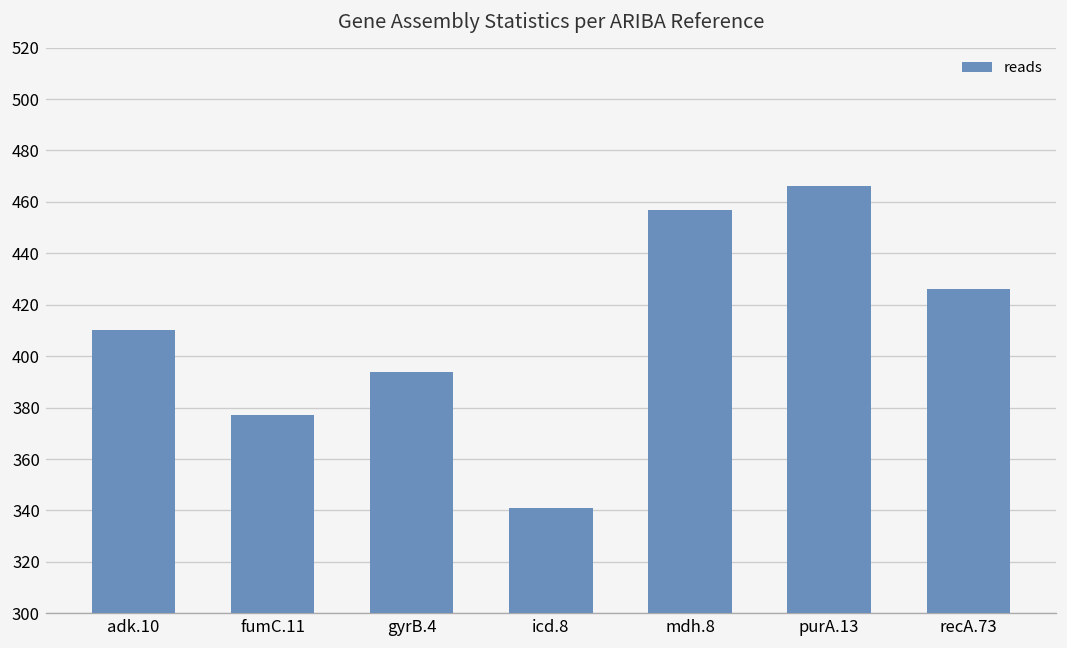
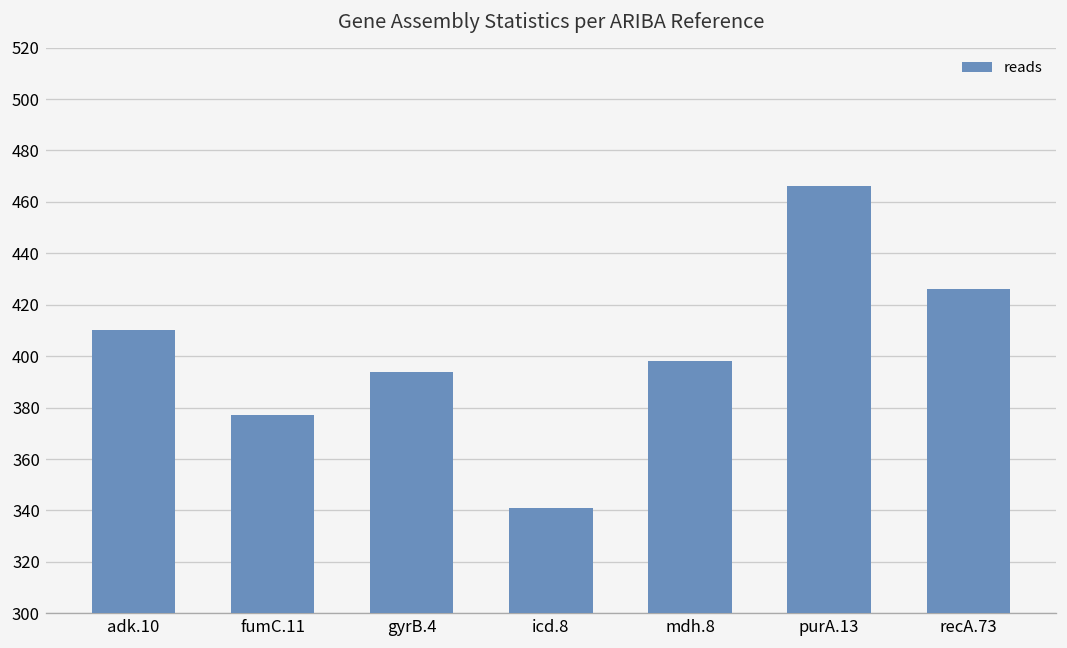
  {
    "adk.10": 410,
    "fumC.11": 377,
    "gyrB.4": 394,
    "icd.8": 341,
-   "mdh.8": 457,
+   "mdh.8": 398,
    "purA.13": 466,
    "recA.73": 426
  }
